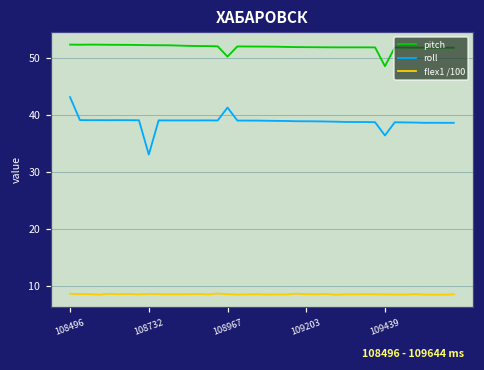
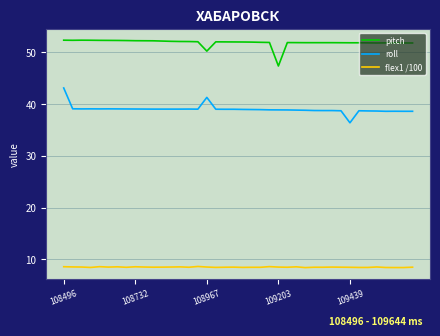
  {
    "pitch": {
      "108496": 52,
      "108732": 52,
      "108967": 50,
-     "109203": 52,
-     "109439": 49
+     "109203": 47,
+     "109439": 52
    },
    "roll": {
      "108496": 43,
-     "108732": 33,
+     "108732": 39,
      "108967": 41,
      "109203": 39,
      "109439": 36
    },
    "flex1 /100": {
      "108496": 9,
      "108732": 9,
      "108967": 9,
      "109203": 9,
      "109439": 8
    }
  }
